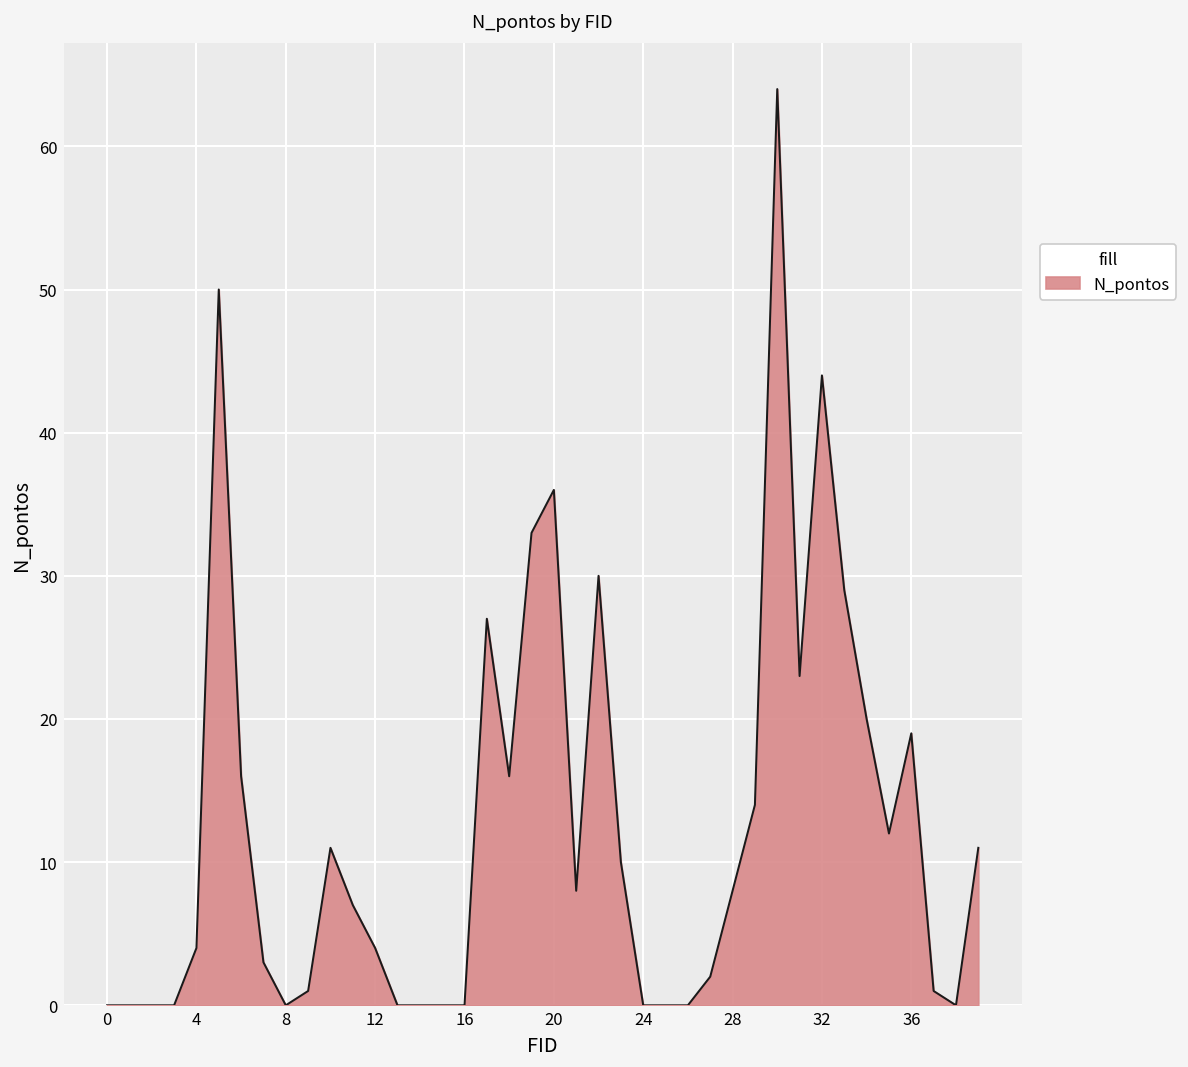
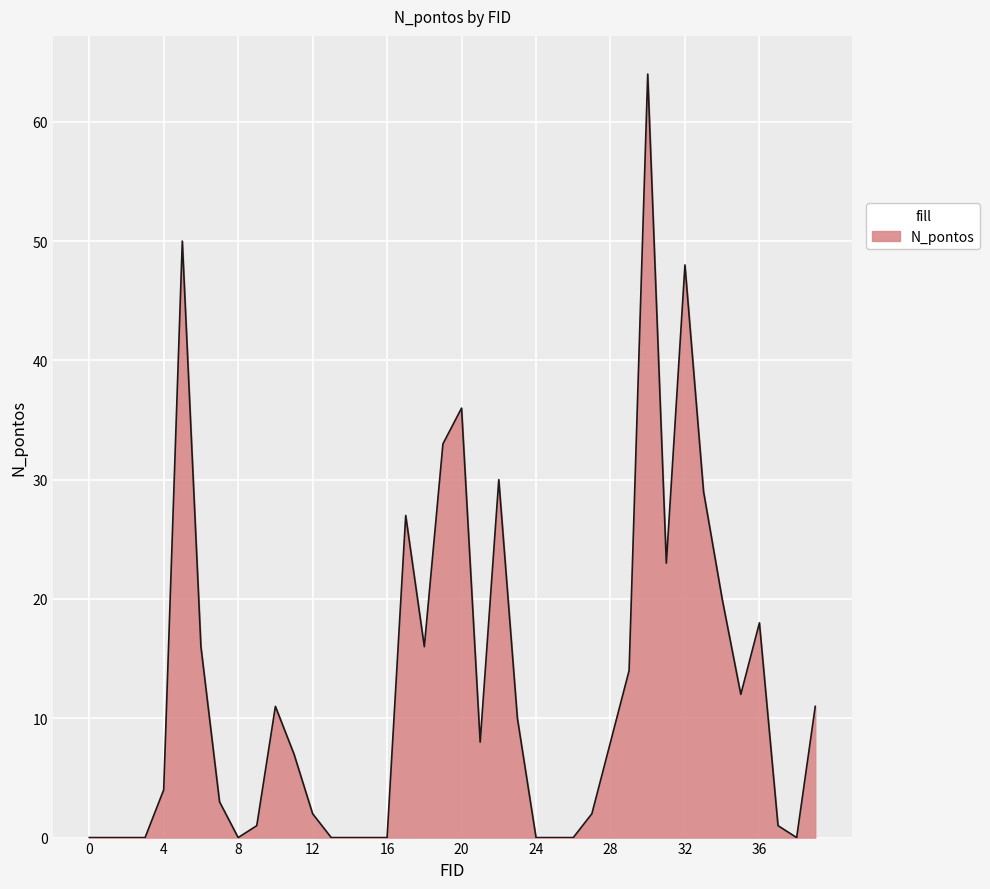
  {
    "0": 0,
    "4": 4,
    "8": 0,
-   "12": 4,
+   "12": 2,
    "16": 0,
    "20": 36,
    "24": 0,
    "28": 8,
-   "32": 44,
-   "36": 19
+   "32": 48,
+   "36": 18
  }
